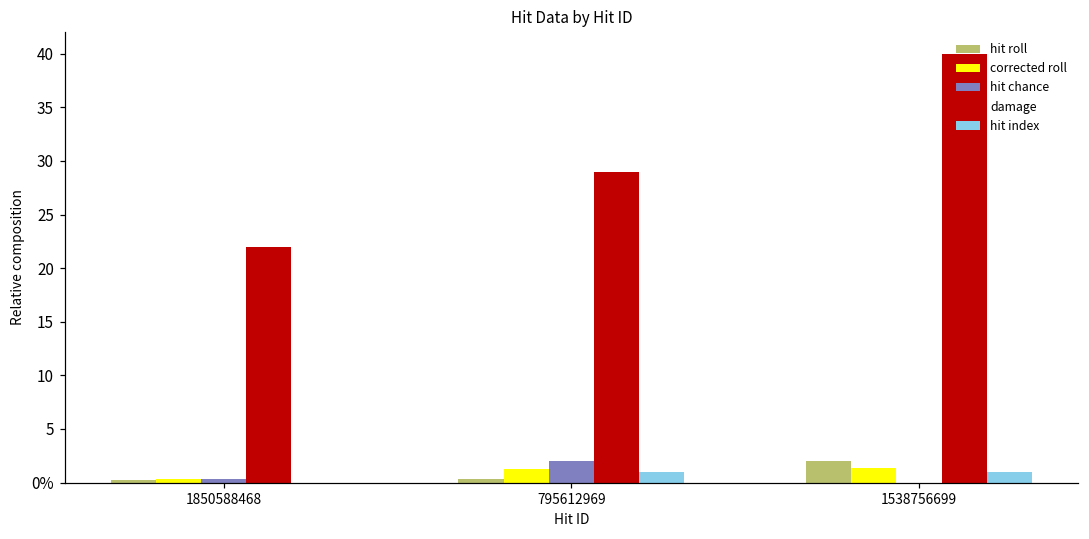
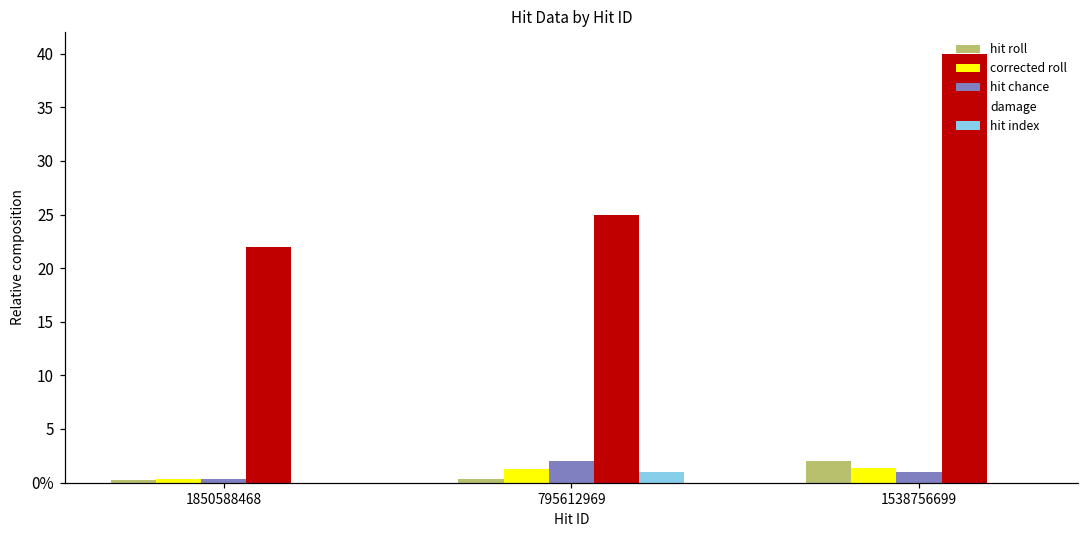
  {
    "hit roll": {
      "795612969": 0,
      "1538756699": 2
    },
    "corrected roll": {
      "1850588468": 0,
      "795612969": 1,
      "1538756699": 1
    },
    "hit chance": {
      "1850588468": 0,
      "795612969": 2,
-     "1538756699": 0
+     "1538756699": 1
    },
    "damage": {
      "1850588468": 22,
-     "795612969": 29,
+     "795612969": 25,
      "1538756699": 40
    },
    "hit index": {
      "1850588468": 0,
      "795612969": 1,
-     "1538756699": 1
+     "1538756699": 0
    }
  }
